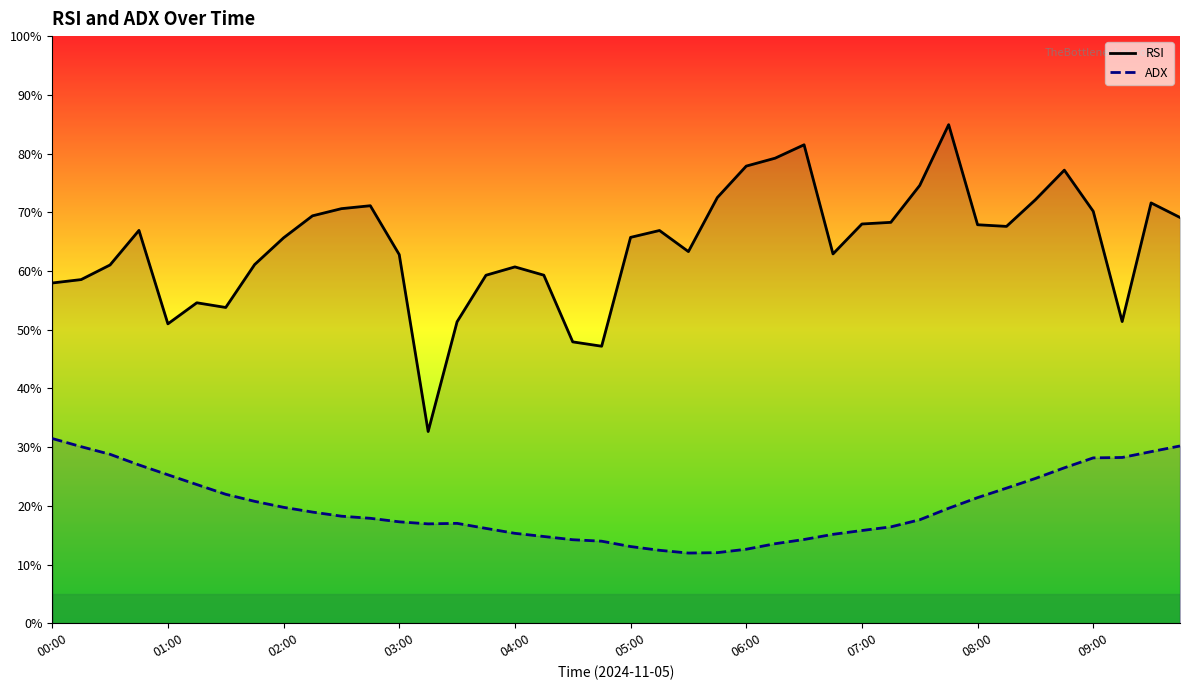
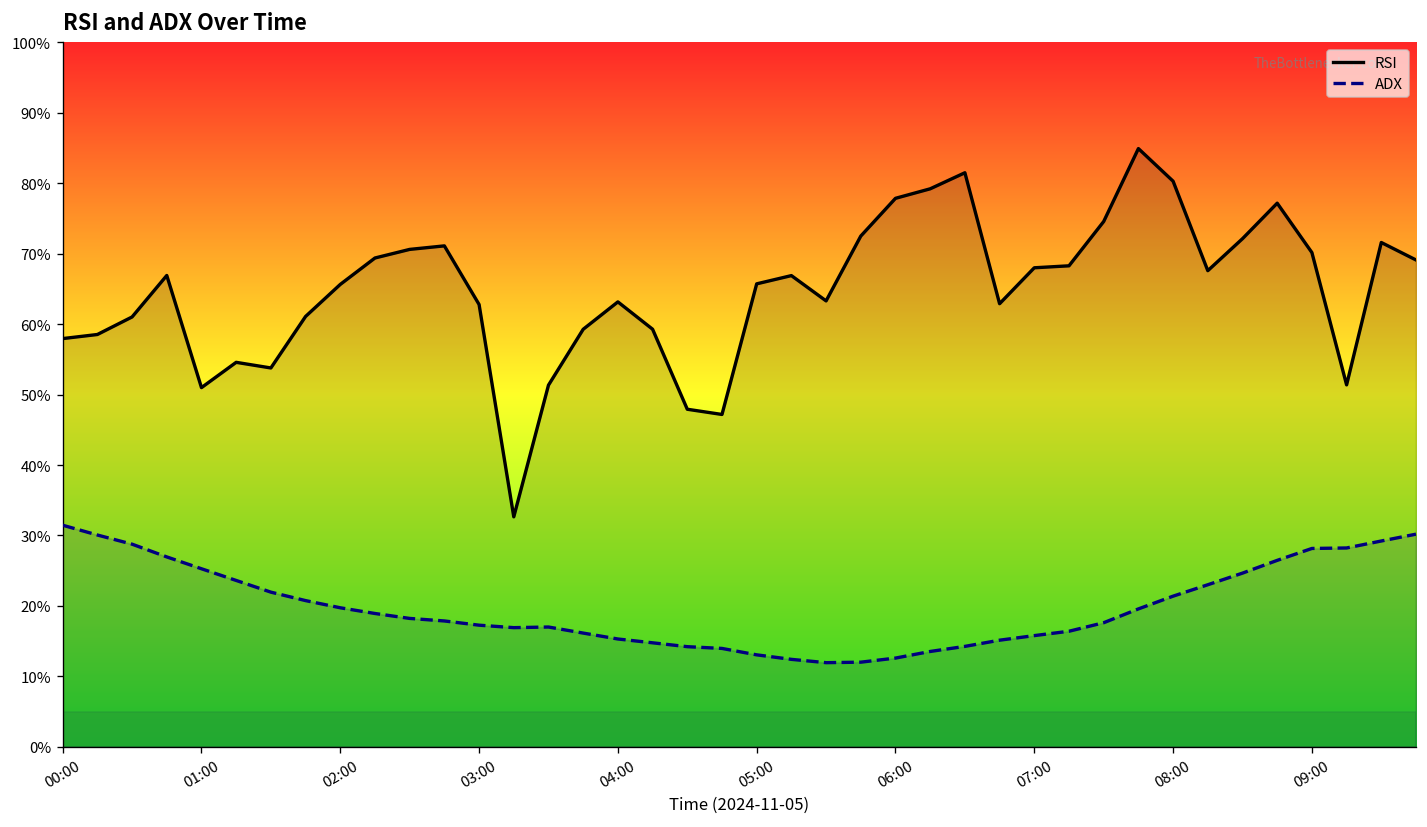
  {
    "RSI": {
      "00:00": "58%",
      "01:00": "51%",
      "02:00": "66%",
      "03:00": "63%",
-     "04:00": "61%",
+     "04:00": "63%",
      "05:00": "66%",
      "06:00": "78%",
      "07:00": "68%",
-     "08:00": "68%",
+     "08:00": "80%",
      "09:00": "70%"
    },
    "ADX": {
      "00:00": "31%",
      "01:00": "25%",
      "02:00": "20%",
      "03:00": "17%",
      "04:00": "15%",
      "05:00": "13%",
      "06:00": "13%",
      "07:00": "16%",
      "08:00": "21%",
      "09:00": "28%"
    }
  }
